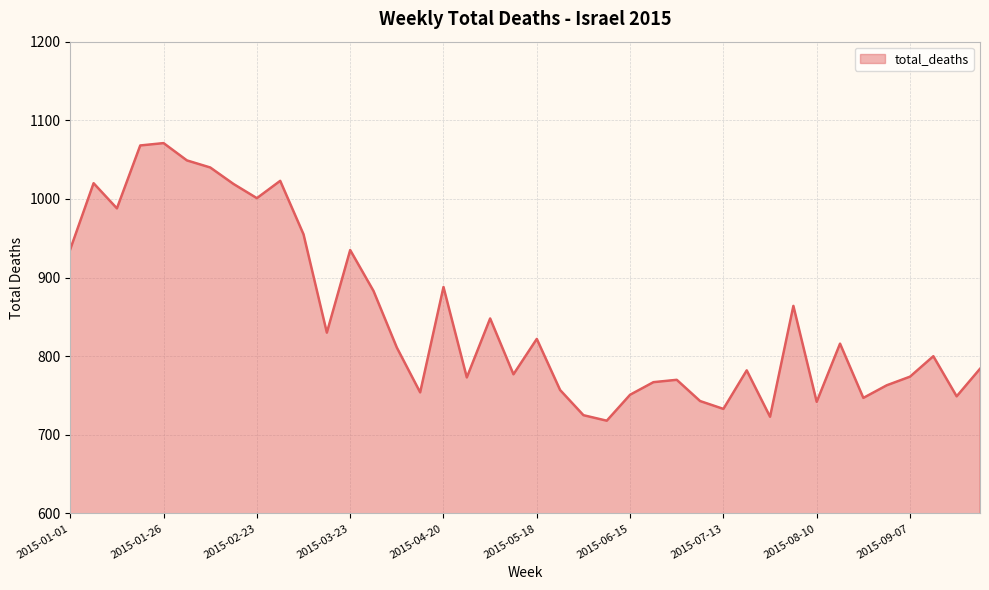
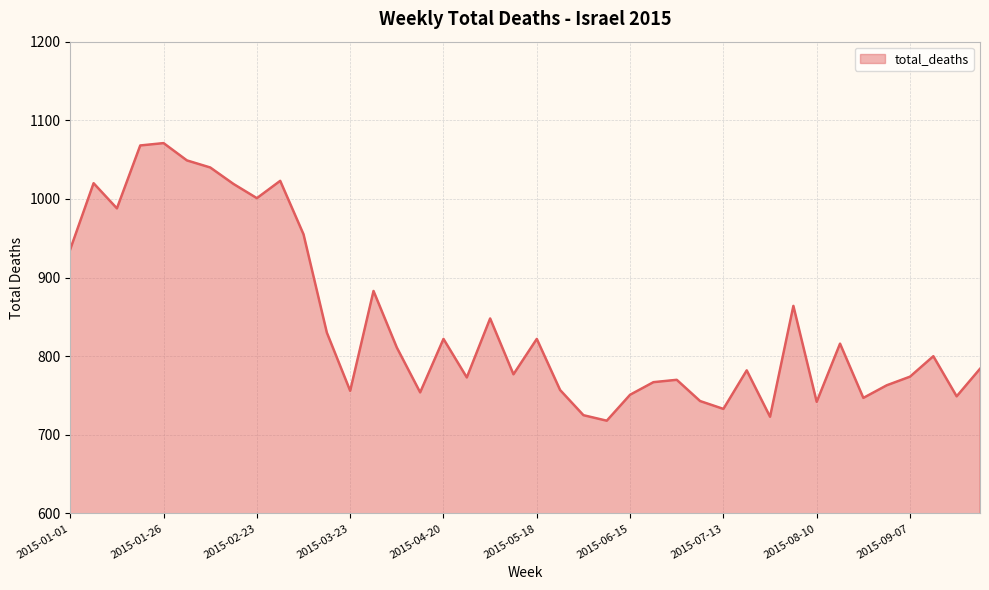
  {
    "2015-01-01": 940,
    "2015-01-26": 1070,
    "2015-02-23": 1000,
-   "2015-03-23": 940,
-   "2015-04-20": 890,
+   "2015-03-23": 760,
+   "2015-04-20": 820,
    "2015-05-18": 820,
    "2015-06-15": 750,
    "2015-07-13": 730,
    "2015-08-10": 740,
    "2015-09-07": 770
  }
